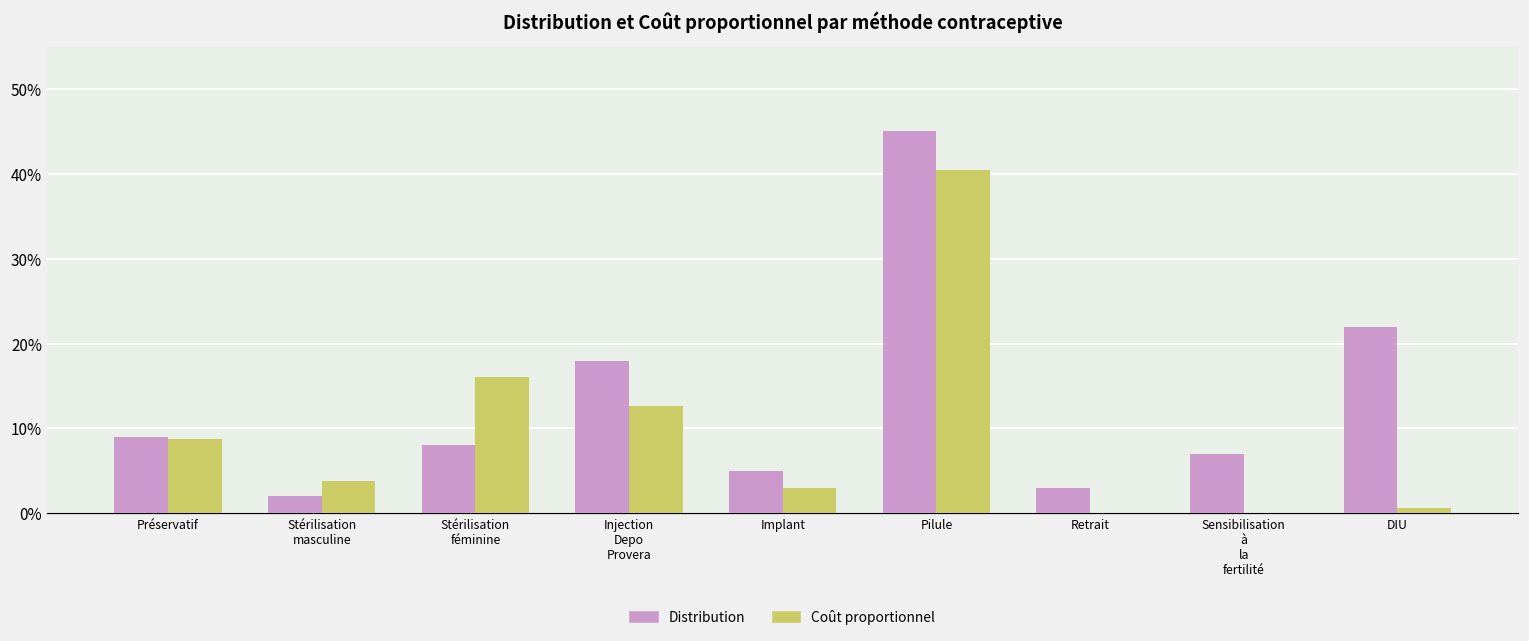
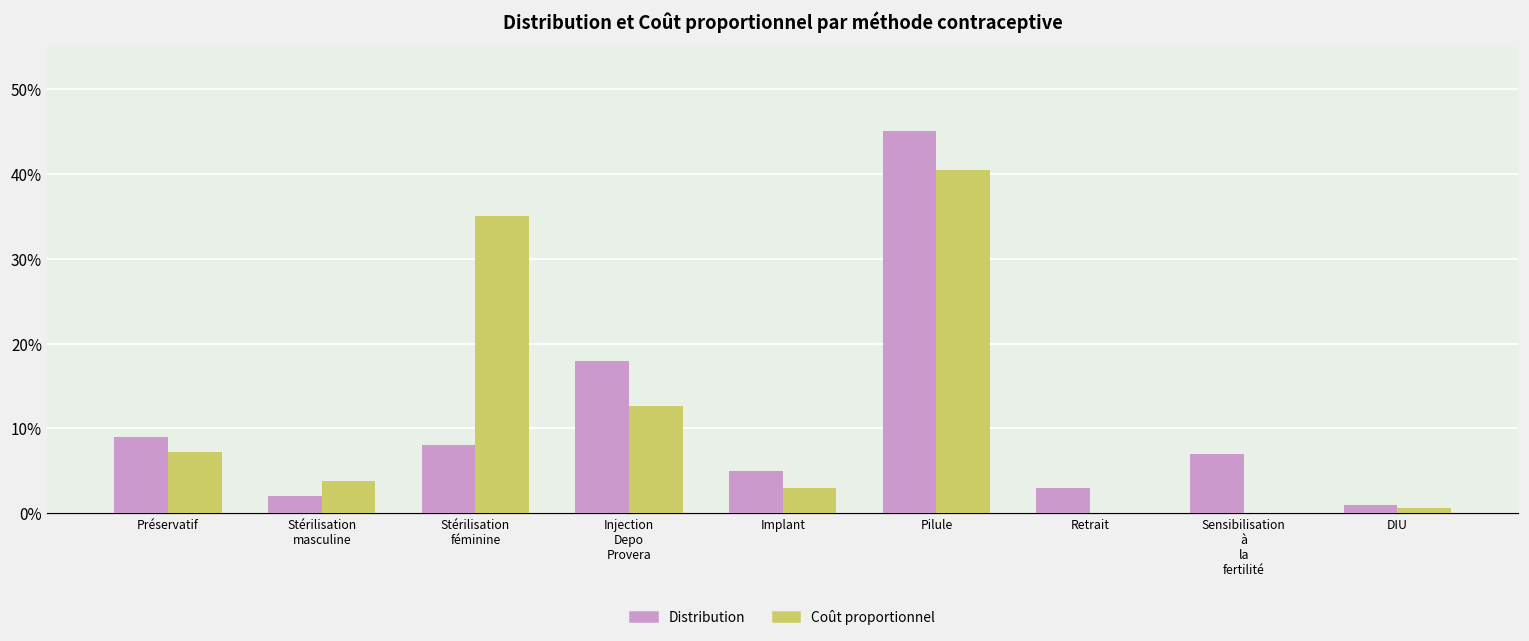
  {
    "Distribution": {
      "Préservatif": "9%",
      "Stérilisation masculine": "2%",
      "Stérilisation féminine": "8%",
      "Injection Depo Provera": "18%",
      "Implant": "5%",
      "Pilule": "45%",
      "Retrait": "3%",
      "Sensibilisation à la fertilité": "7%",
-     "DIU": "22%"
+     "DIU": "1%"
    },
    "Coût proportionnel": {
-     "Préservatif": "9%",
+     "Préservatif": "7%",
      "Stérilisation masculine": "4%",
-     "Stérilisation féminine": "16%",
+     "Stérilisation féminine": "35%",
      "Injection Depo Provera": "13%",
      "Implant": "3%",
      "Pilule": "41%",
      "Retrait": "0%",
      "Sensibilisation à la fertilité": "0%",
      "DIU": "1%"
    }
  }
